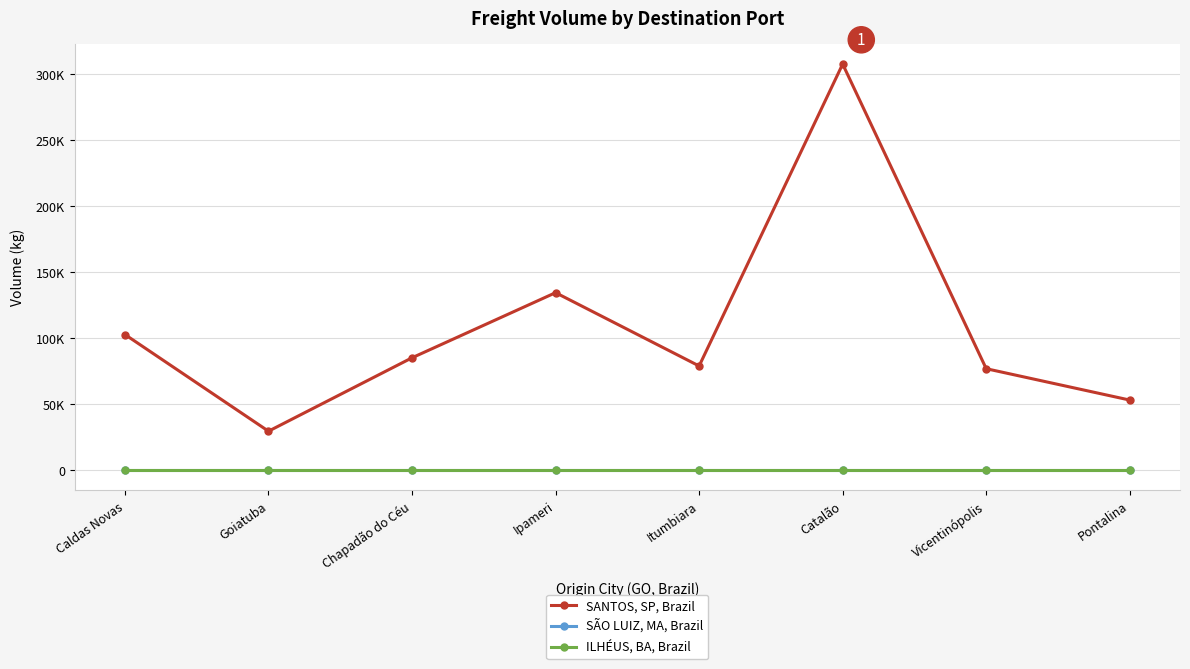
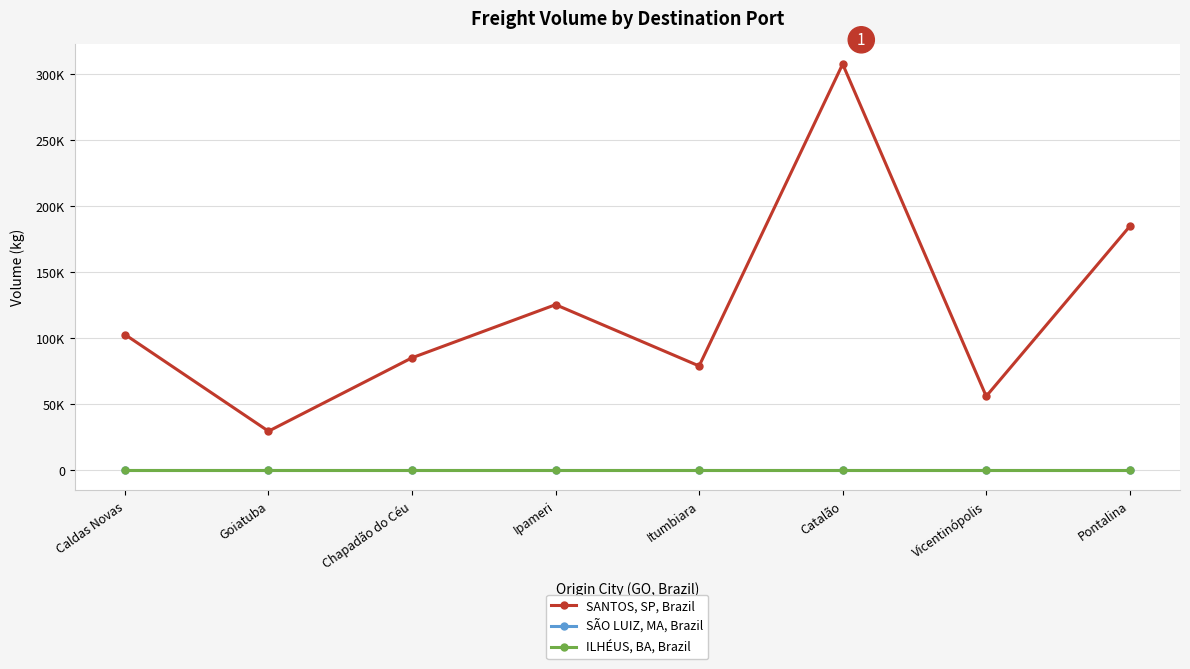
  {
    "SANTOS, SP, Brazil": {
      "Caldas Novas": 103000,
      "Goiatuba": 29000,
      "Chapadão do Céu": 85000,
-     "Ipameri": 135000,
+     "Ipameri": 125000,
      "Itumbiara": 79000,
-     "Vicentinópolis": 77000,
-     "Pontalina": 53000
+     "Vicentinópolis": 56000,
+     "Pontalina": 185000
    },
    "ILHÉUS, BA, Brazil": {
      "Caldas Novas": 0,
      "Goiatuba": 0,
      "Chapadão do Céu": 0,
      "Ipameri": 0,
      "Itumbiara": 0,
      "Catalão": 0,
      "Vicentinópolis": 0,
      "Pontalina": 0
    }
  }
